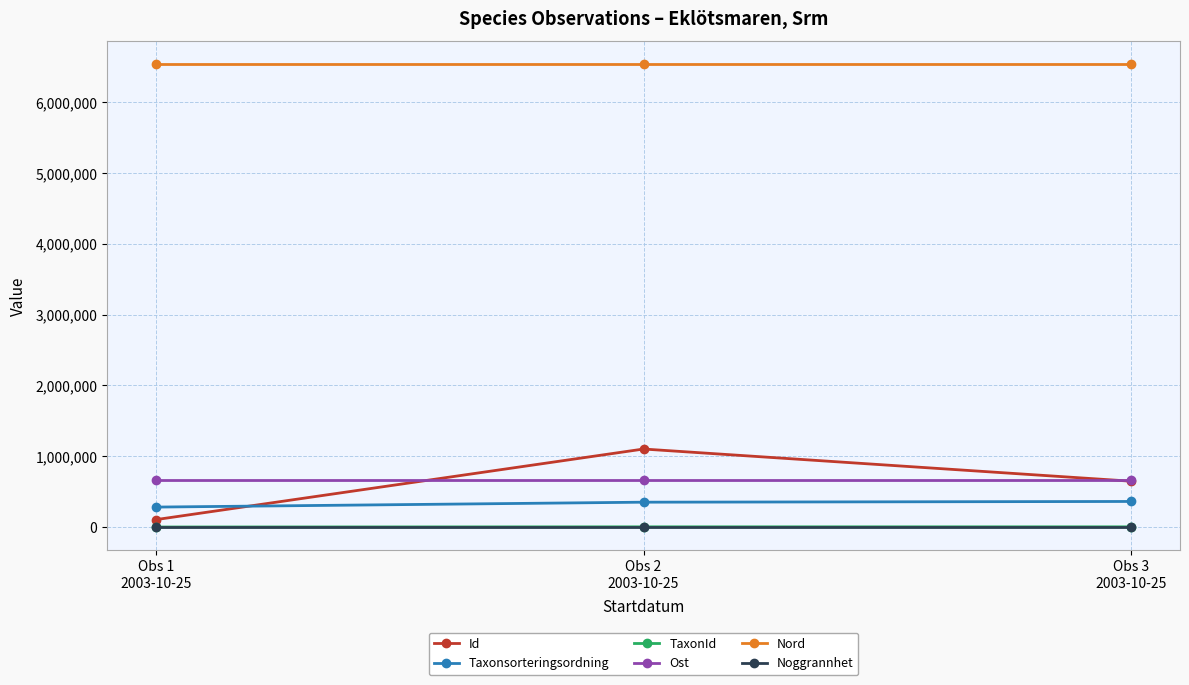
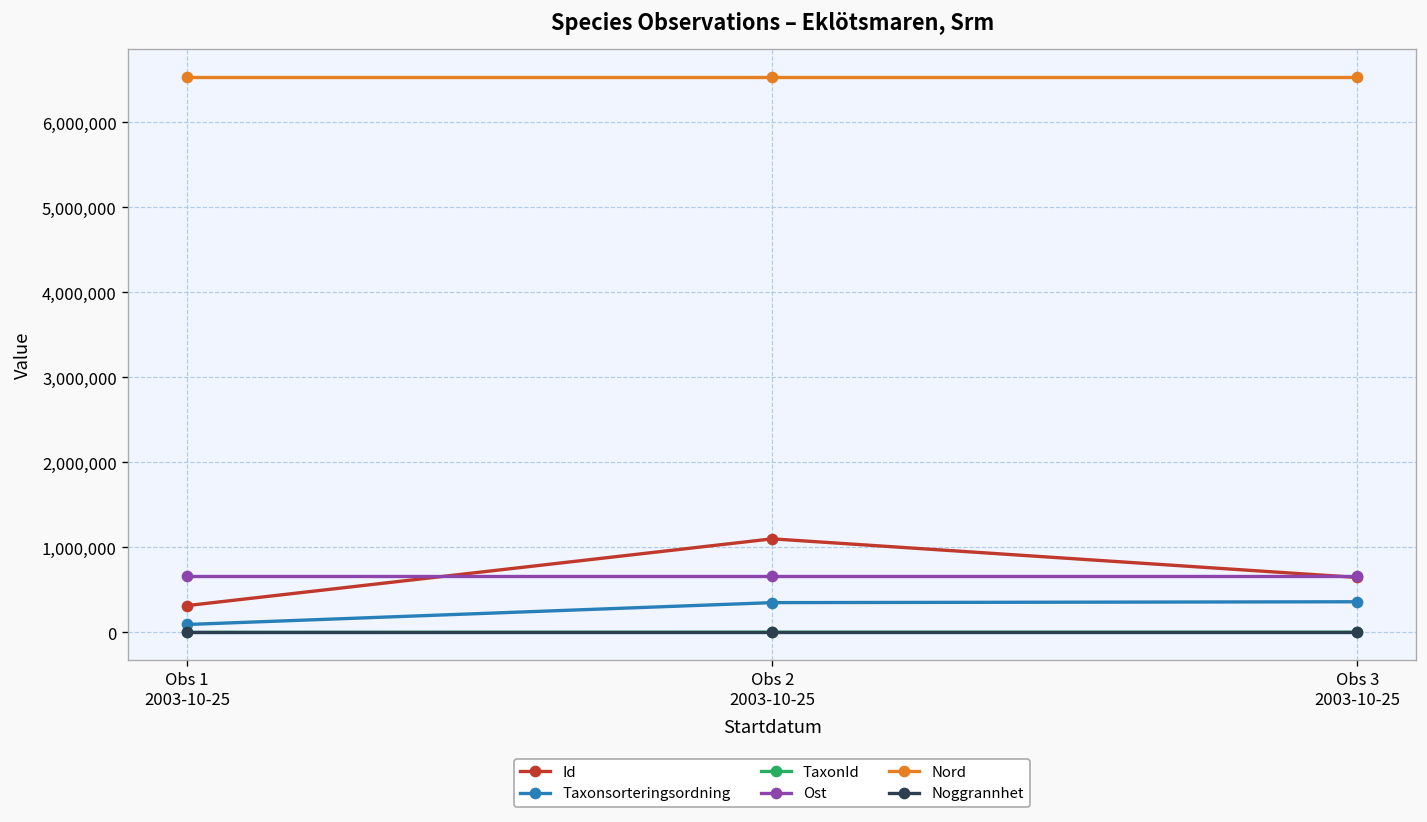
  {
    "Id": {
-     "Obs 1 2003-10-25": "100,000",
+     "Obs 1 2003-10-25": "300,000",
      "Obs 2 2003-10-25": "1,100,000"
    },
    "Taxonsorteringsordning": {
-     "Obs 1 2003-10-25": "300,000",
+     "Obs 1 2003-10-25": "100,000",
      "Obs 2 2003-10-25": "400,000",
      "Obs 3 2003-10-25": "400,000"
    },
    "Ost": {
      "Obs 1 2003-10-25": "700,000",
      "Obs 2 2003-10-25": "700,000"
    },
    "Nord": {
      "Obs 1 2003-10-25": "6,500,000",
      "Obs 2 2003-10-25": "6,500,000",
      "Obs 3 2003-10-25": "6,500,000"
    }
  }
